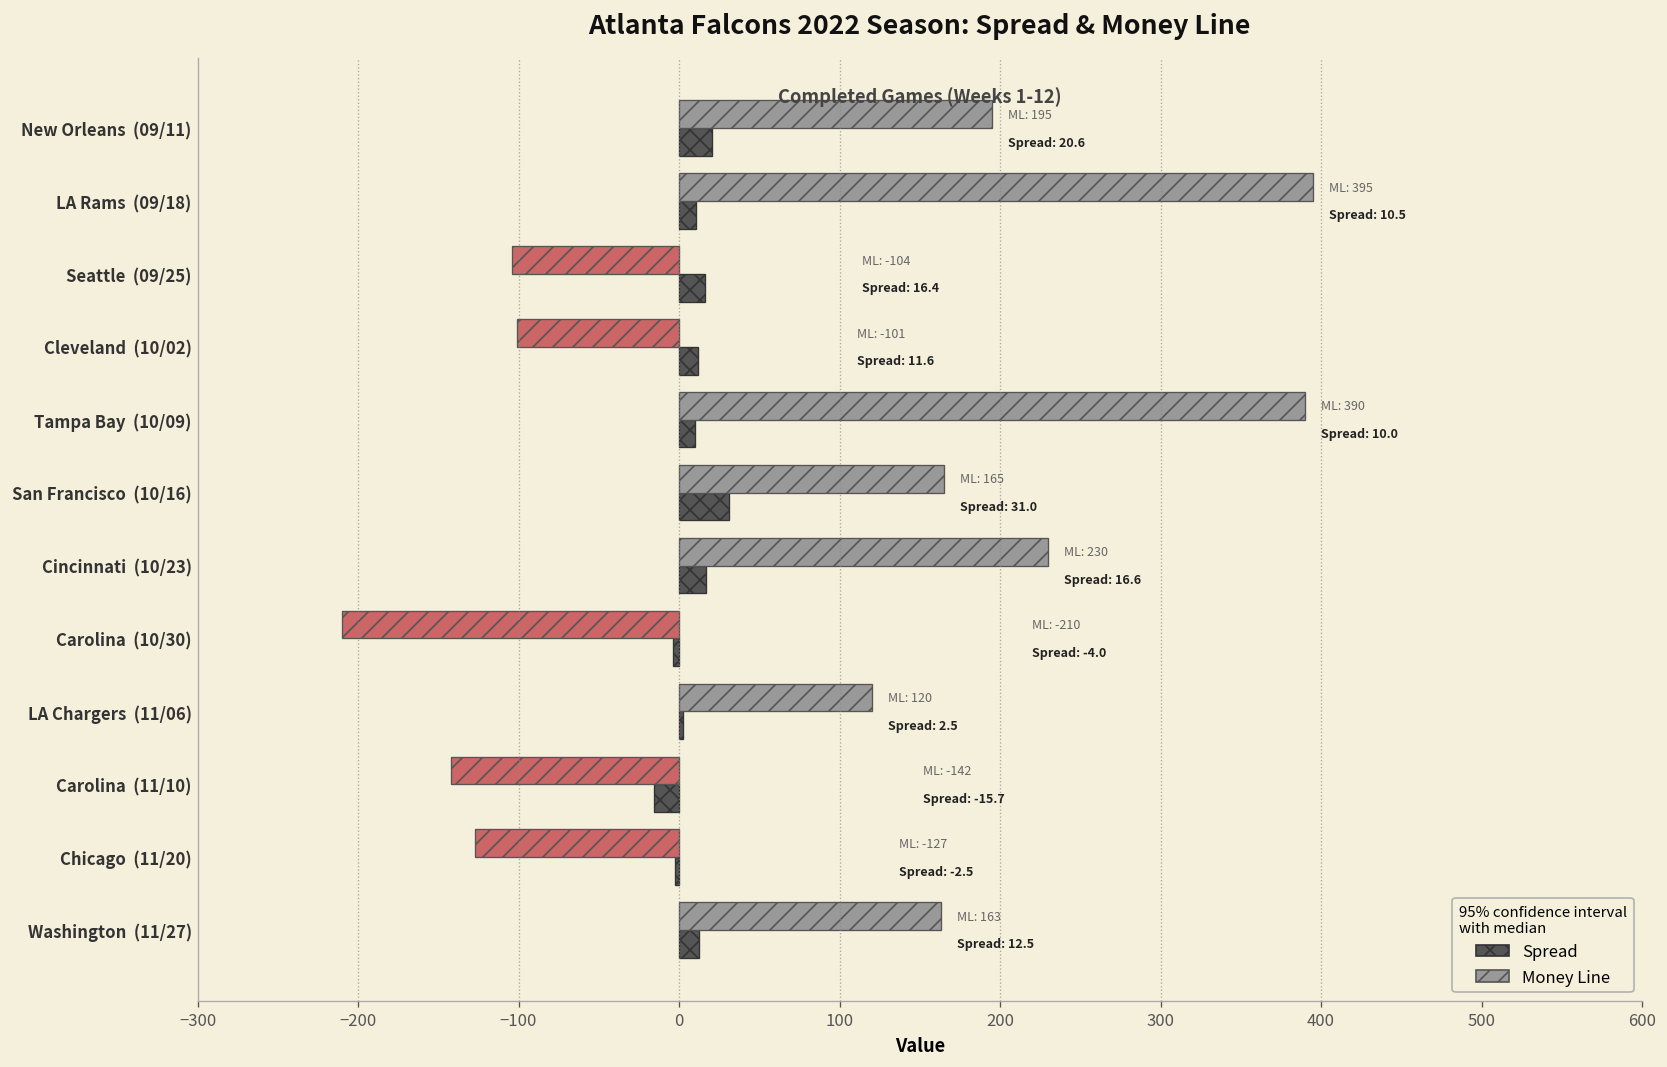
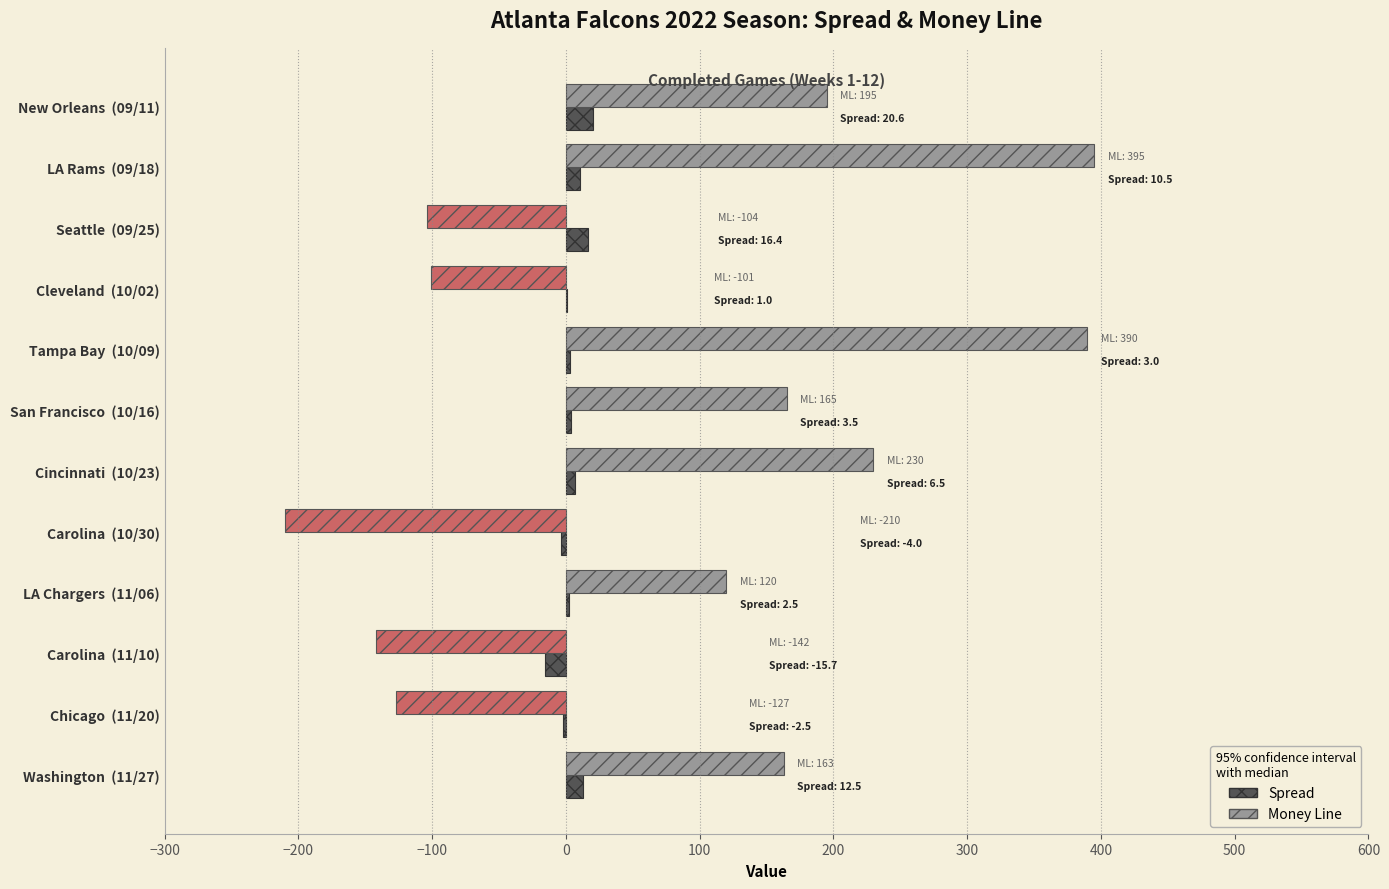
  {
    "Spread": {
-     "Cleveland (10/02)": 11.6,
-     "Tampa Bay (10/09)": 10.0,
-     "San Francisco (10/16)": 31.0,
-     "Cincinnati (10/23)": 16.6
+     "Cleveland (10/02)": 1.0,
+     "Tampa Bay (10/09)": 3.0,
+     "San Francisco (10/16)": 3.5,
+     "Cincinnati (10/23)": 6.5
    }
  }
